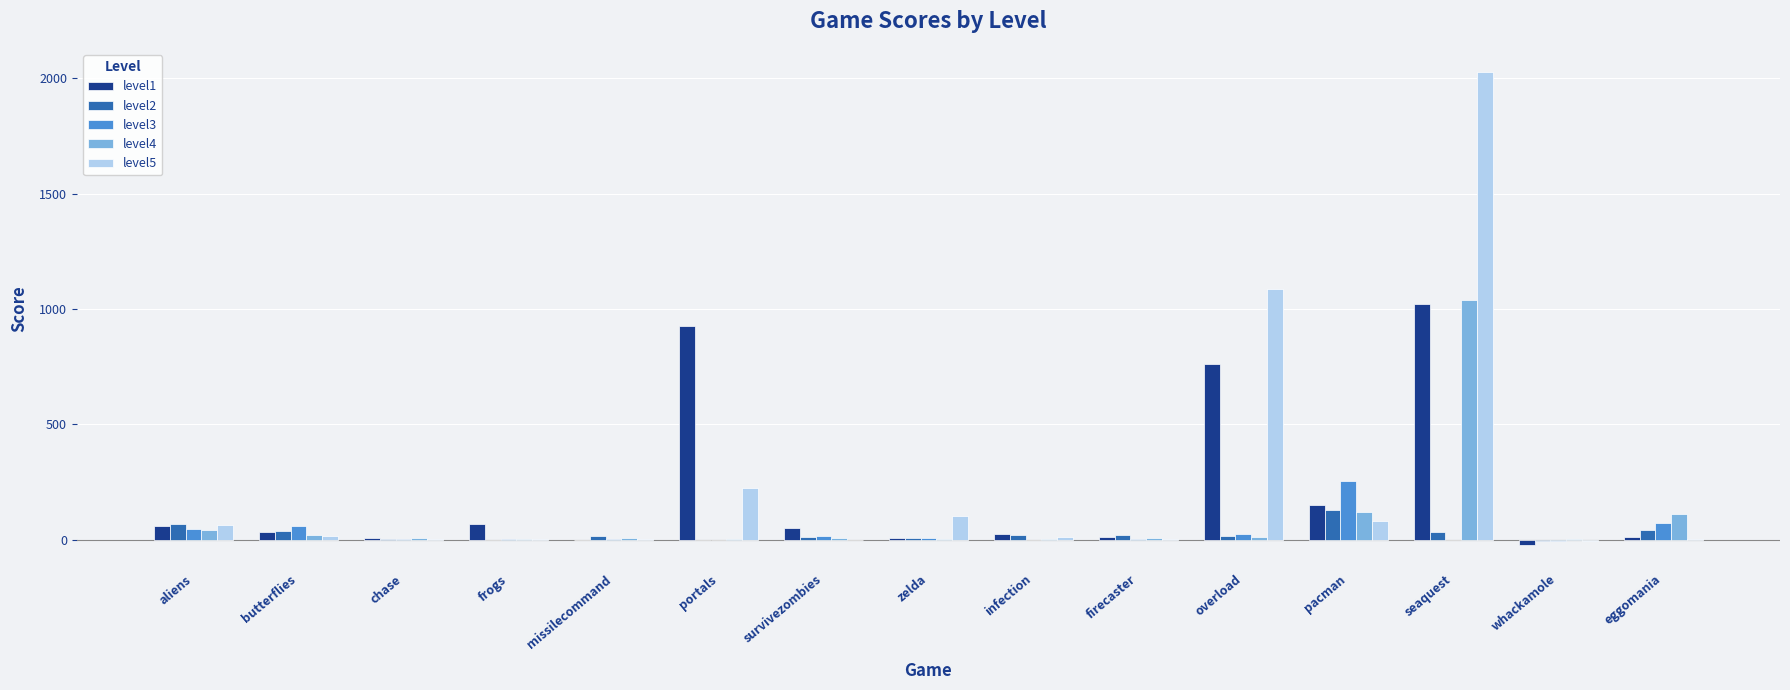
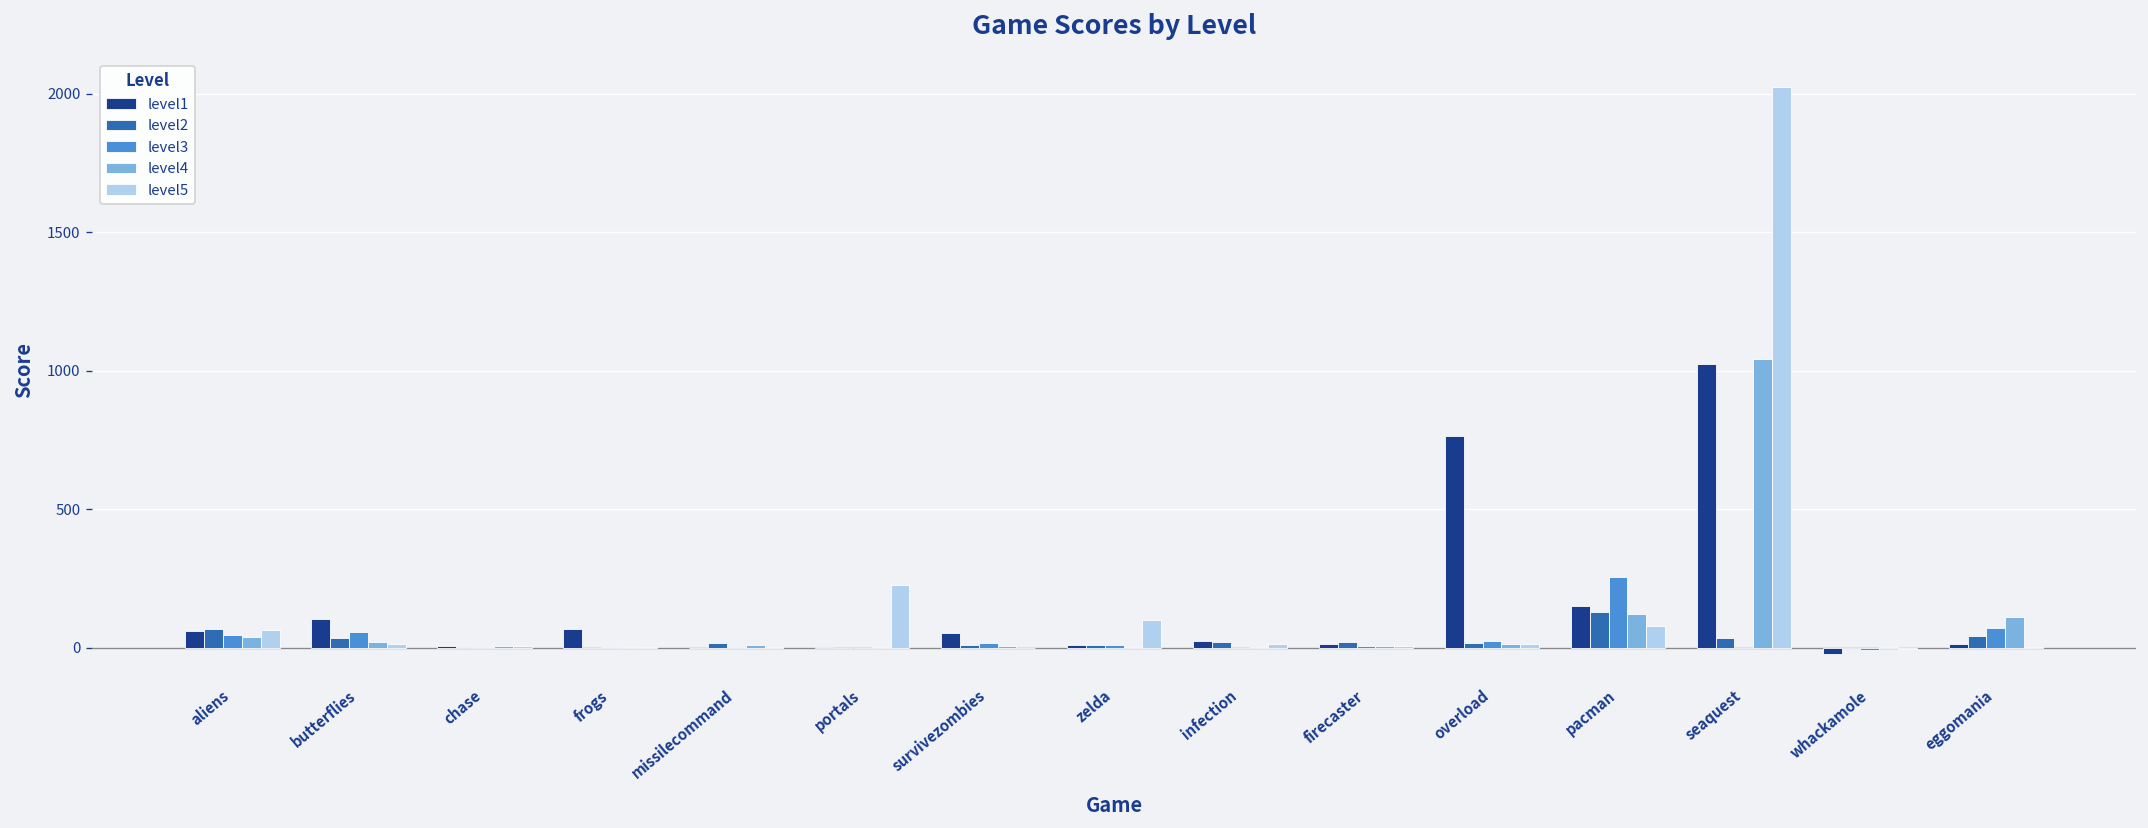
  {
    "level1": {
      "aliens": 60,
-     "butterflies": 30,
+     "butterflies": 100,
      "frogs": 70,
-     "portals": 930,
+     "portals": 0,
      "survivezombies": 50,
      "infection": 30,
      "firecaster": 10,
      "overload": 760,
      "pacman": 150,
      "seaquest": 1020,
      "whackamole": -20,
      "eggomania": 10
    },
    "level5": {
      "aliens": 60,
      "butterflies": 10,
      "portals": 230,
      "survivezombies": 0,
      "zelda": 100,
      "infection": 10,
-     "overload": 1090,
+     "overload": 20,
      "pacman": 80,
      "seaquest": 2030
    }
  }
